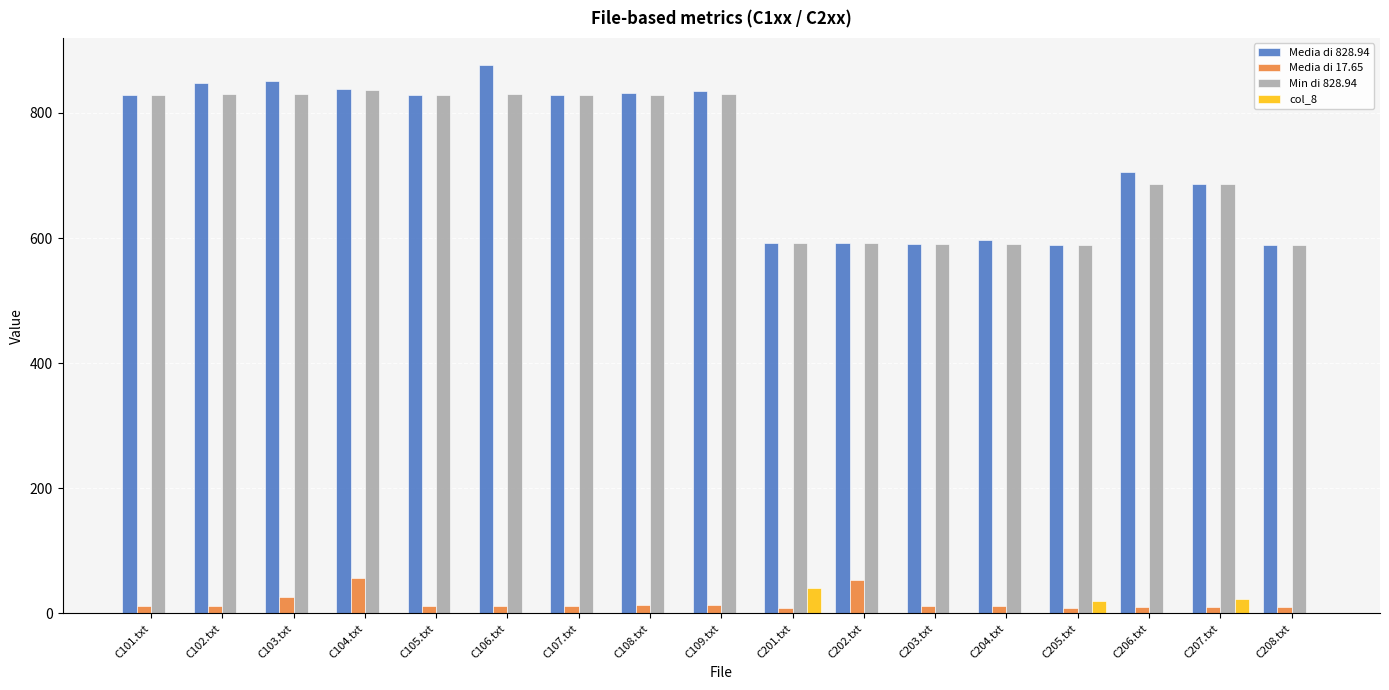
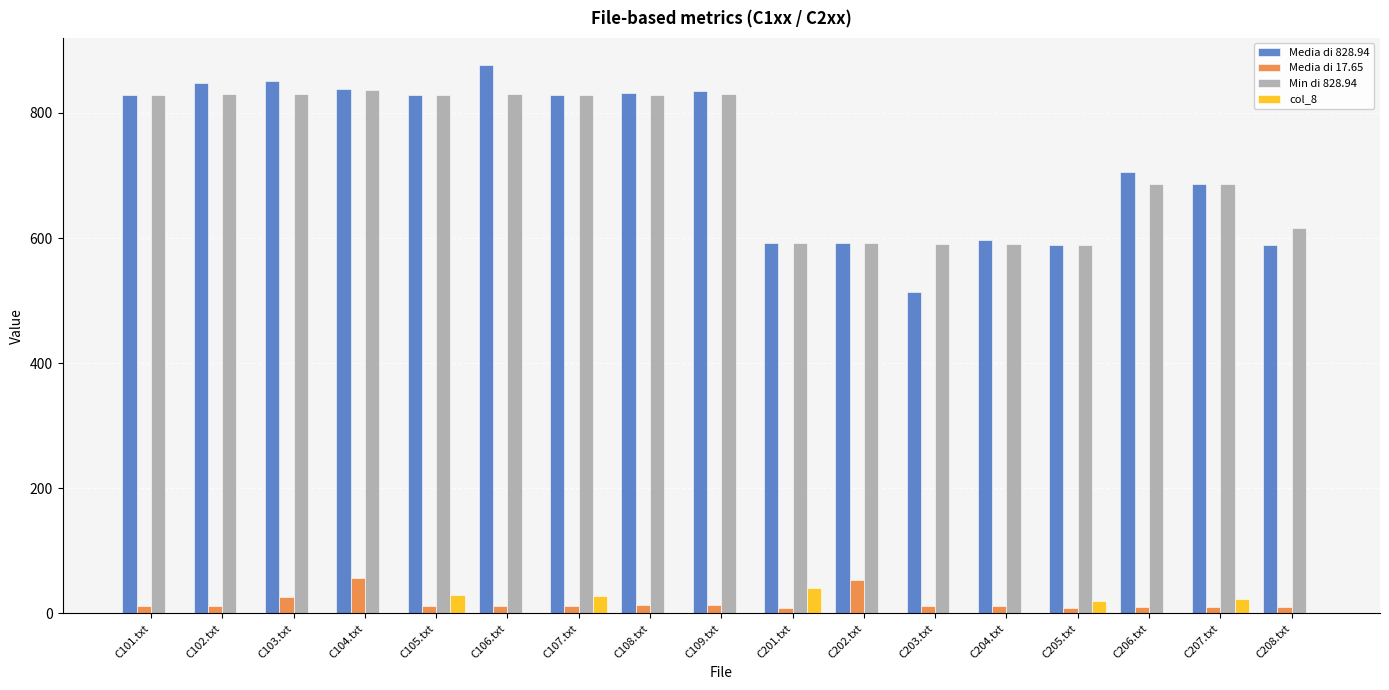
  {
    "Media di 828.94": {
      "C101.txt": 830,
      "C102.txt": 850,
      "C103.txt": 850,
      "C104.txt": 840,
      "C105.txt": 830,
      "C106.txt": 880,
      "C107.txt": 830,
      "C108.txt": 830,
      "C109.txt": 830,
      "C201.txt": 590,
      "C202.txt": 590,
-     "C203.txt": 590,
+     "C203.txt": 510,
      "C204.txt": 600,
      "C205.txt": 590,
      "C206.txt": 700,
      "C207.txt": 690,
      "C208.txt": 590
    },
    "Media di 17.65": {
      "C101.txt": 10,
      "C102.txt": 10,
      "C103.txt": 30,
      "C104.txt": 60,
      "C105.txt": 10,
      "C106.txt": 10,
      "C107.txt": 10,
      "C108.txt": 10,
      "C109.txt": 10,
      "C201.txt": 10,
      "C202.txt": 50,
      "C203.txt": 10,
      "C204.txt": 10,
      "C205.txt": 10,
      "C206.txt": 10,
      "C207.txt": 10,
      "C208.txt": 10
    },
    "Min di 828.94": {
      "C101.txt": 830,
      "C102.txt": 830,
      "C103.txt": 830,
      "C104.txt": 840,
      "C105.txt": 830,
      "C106.txt": 830,
      "C107.txt": 830,
      "C108.txt": 830,
      "C109.txt": 830,
      "C201.txt": 590,
      "C202.txt": 590,
      "C203.txt": 590,
      "C204.txt": 590,
      "C205.txt": 590,
      "C206.txt": 690,
      "C207.txt": 690,
-     "C208.txt": 590
+     "C208.txt": 620
    },
    "col_8": {
-     "C105.txt": 0,
-     "C107.txt": 0,
+     "C105.txt": 30,
+     "C107.txt": 30,
      "C201.txt": 40,
      "C205.txt": 20,
      "C207.txt": 20
    }
  }
